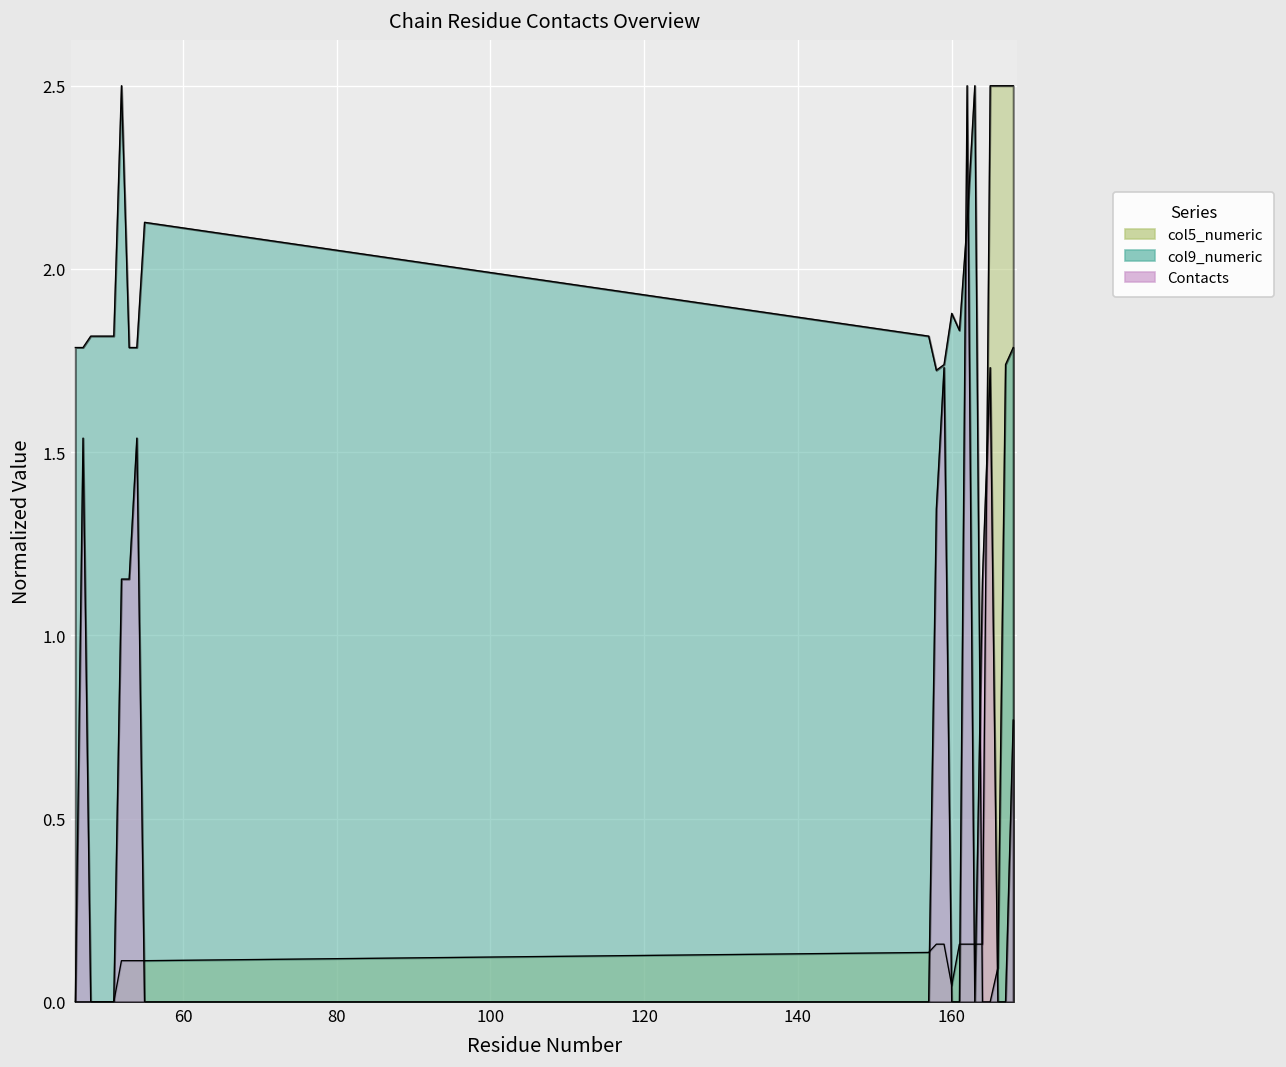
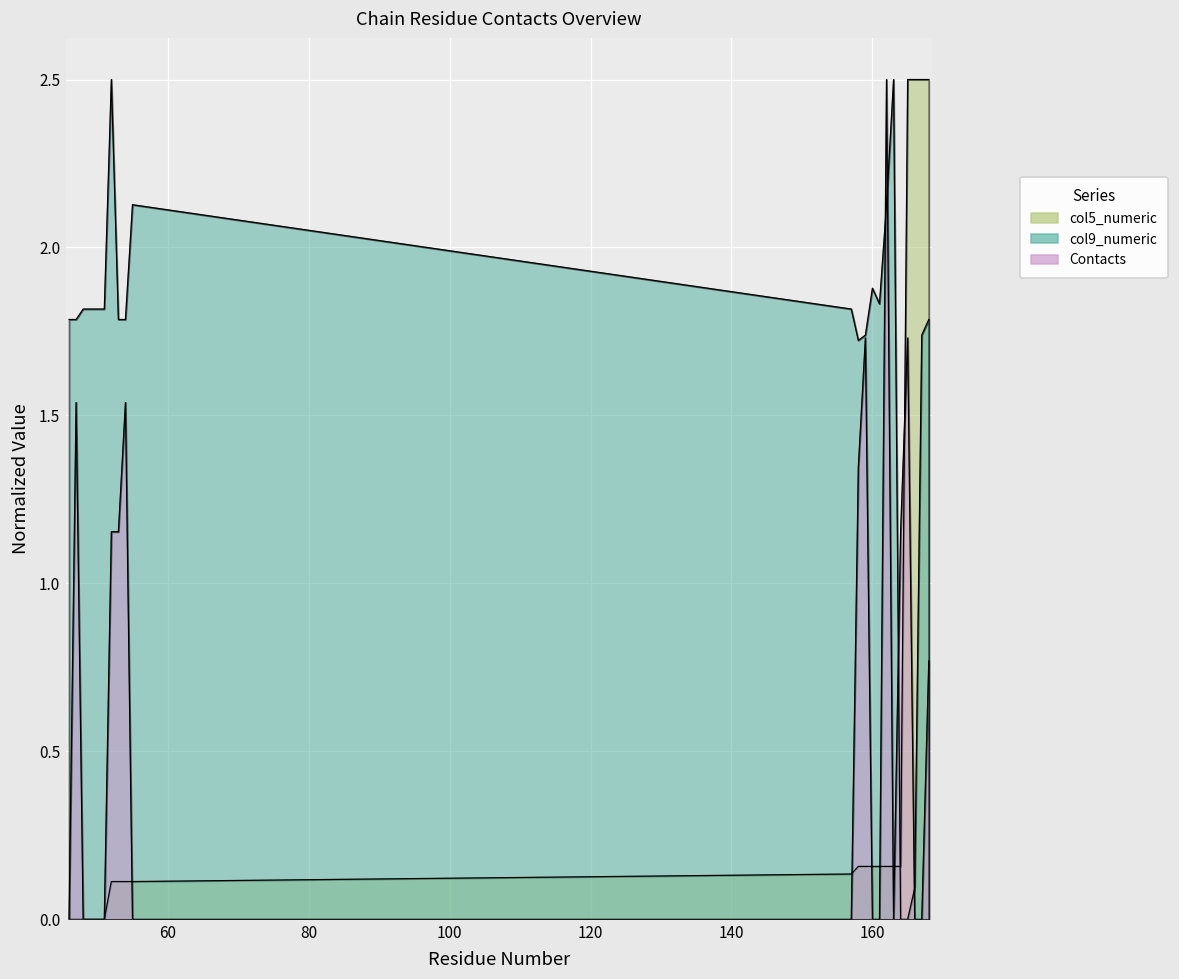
  {
    "col5_numeric": {
-     "160": 0.05
+     "160": 0.16
    },
    "col9_numeric": {
      "160": 1.88
    },
    "Contacts": {
      "160": 0.00
    }
  }
